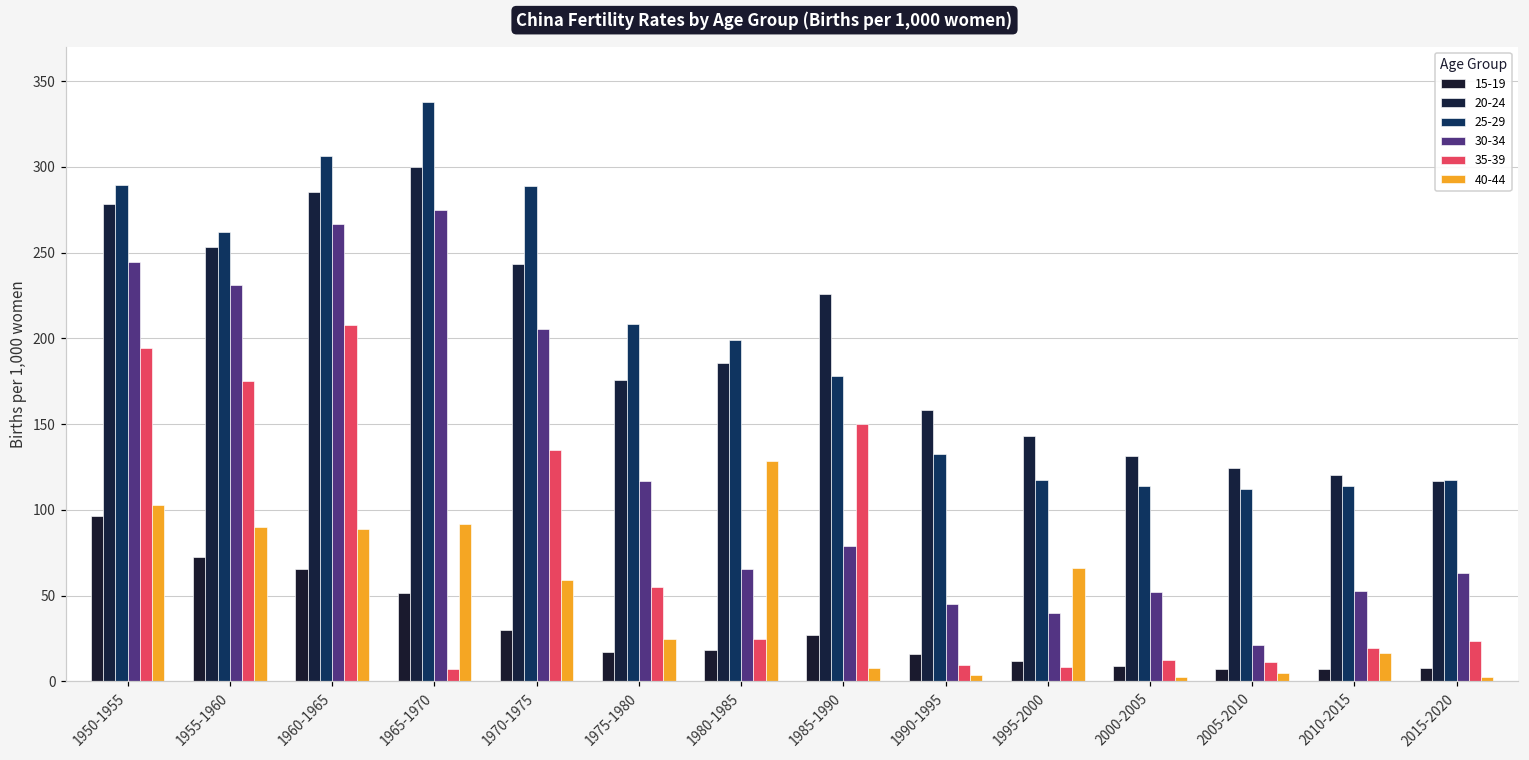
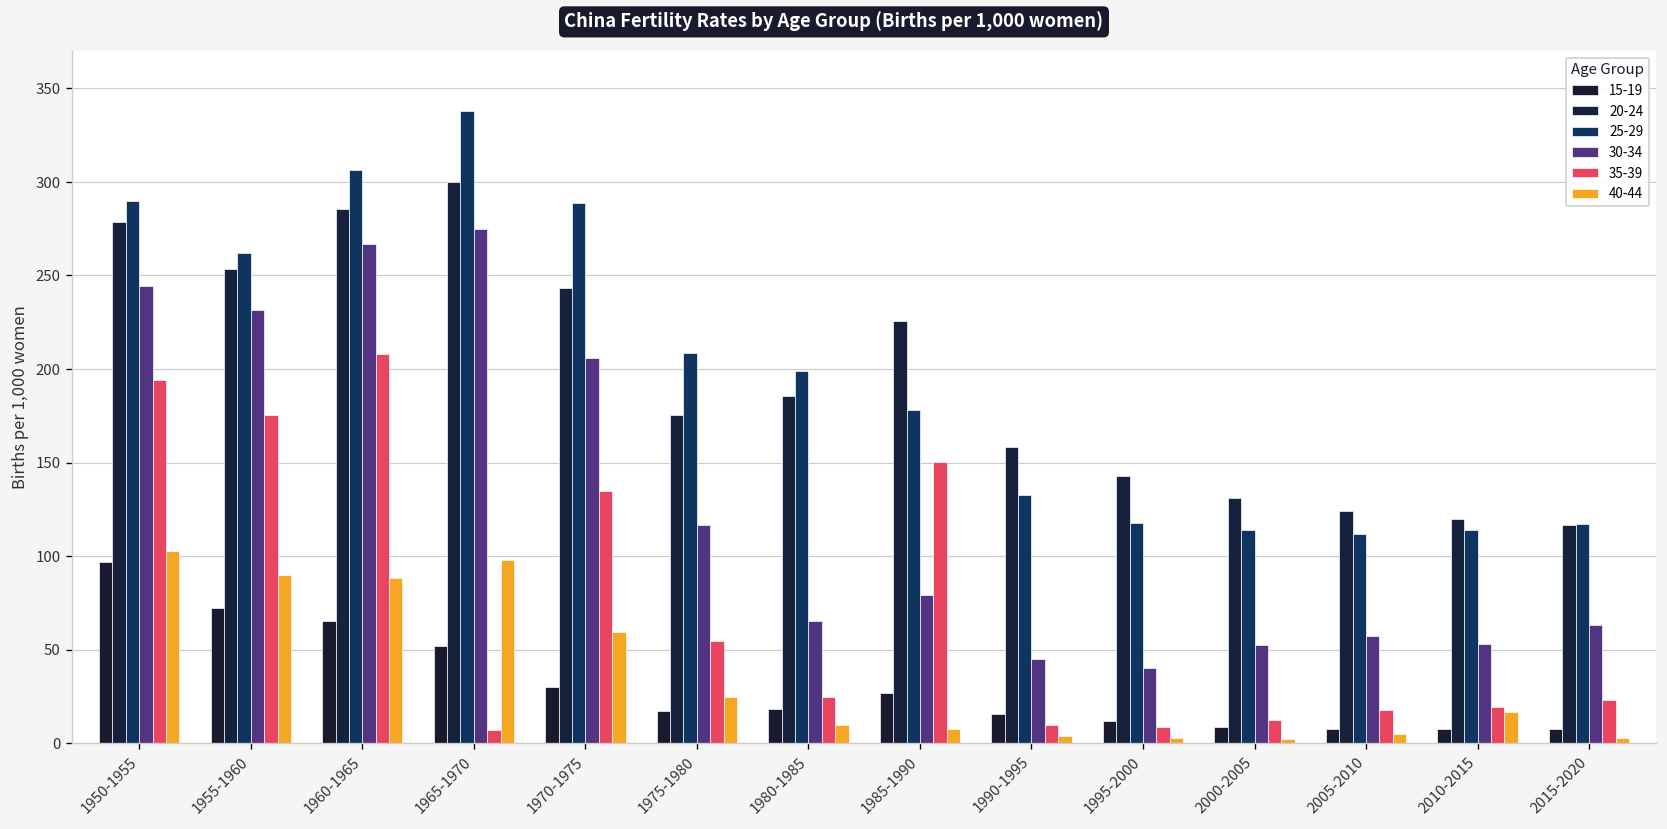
  {
    "30-34": {
      "1950-1955": 244,
      "1955-1960": 231,
      "1960-1965": 267,
      "1965-1970": 275,
      "1970-1975": 206,
      "1975-1980": 117,
      "1980-1985": 65,
      "1985-1990": 79,
      "1990-1995": 45,
      "1995-2000": 40,
      "2000-2005": 52,
-     "2005-2010": 21,
+     "2005-2010": 57,
      "2010-2015": 53,
      "2015-2020": 63
    },
    "35-39": {
      "1950-1955": 194,
      "1955-1960": 175,
      "1960-1965": 208,
      "1965-1970": 7,
      "1970-1975": 135,
      "1975-1980": 55,
      "1980-1985": 25,
      "1985-1990": 150,
      "1990-1995": 10,
      "1995-2000": 8,
      "2000-2005": 13,
-     "2005-2010": 11,
+     "2005-2010": 18,
      "2010-2015": 19,
      "2015-2020": 23
    },
    "40-44": {
      "1950-1955": 103,
      "1955-1960": 90,
      "1960-1965": 89,
-     "1965-1970": 92,
+     "1965-1970": 98,
      "1970-1975": 59,
      "1975-1980": 25,
-     "1980-1985": 128,
+     "1980-1985": 10,
      "1985-1990": 8,
      "1990-1995": 4,
-     "1995-2000": 66,
+     "1995-2000": 3,
      "2000-2005": 2,
      "2005-2010": 5,
      "2010-2015": 16,
      "2015-2020": 3
    }
  }
